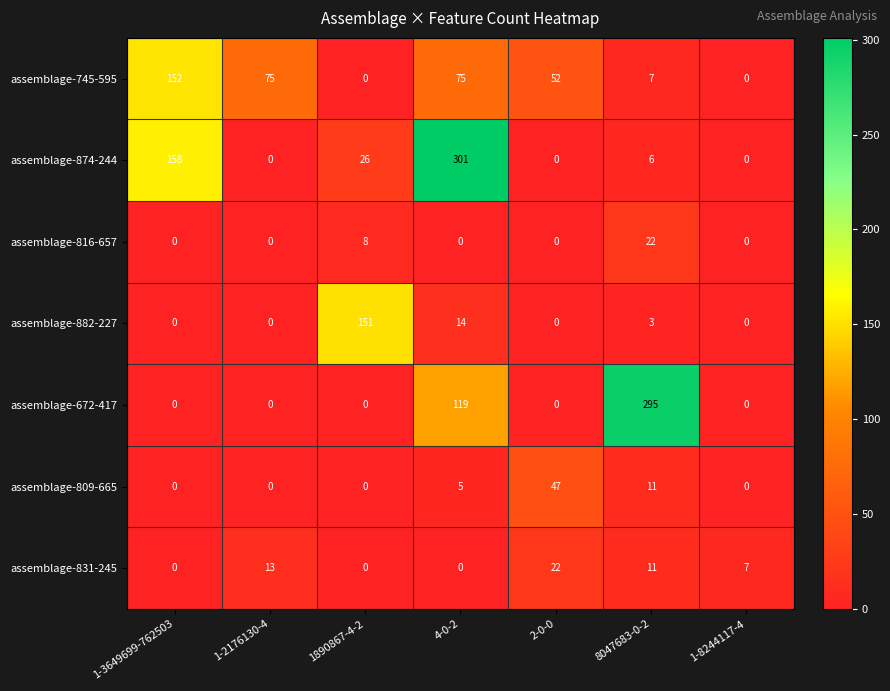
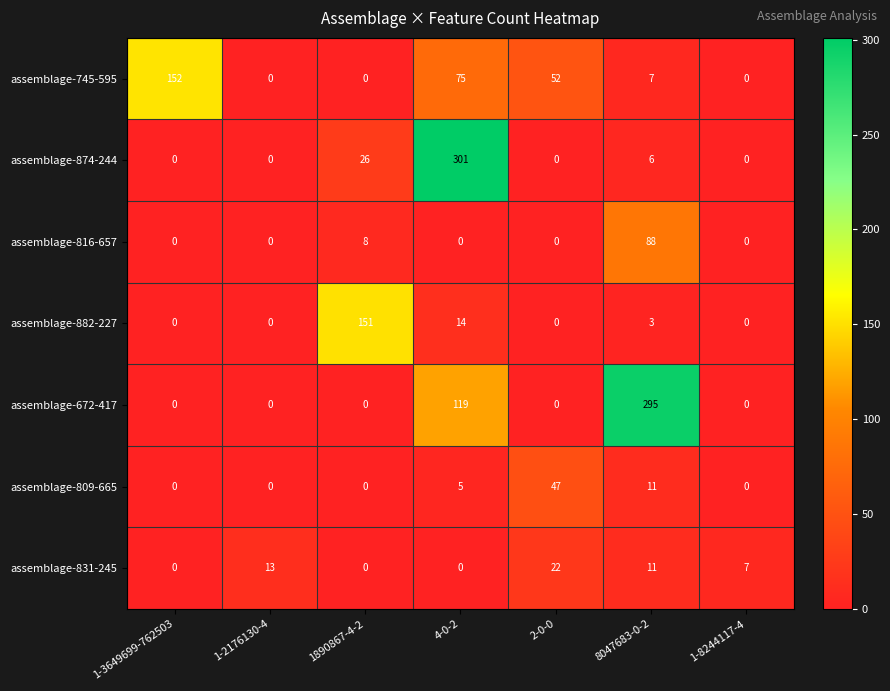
  {
    "assemblage-745-595": {
      "1-3649699-762503": 152,
-     "1-2176130-4": 75,
+     "1-2176130-4": 0,
      "1890867-4-2": 0,
      "4-0-2": 75,
      "2-0-0": 52,
      "8047683-0-2": 7,
      "1-8244117-4": 0
    },
    "assemblage-874-244": {
-     "1-3649699-762503": 158,
+     "1-3649699-762503": 0,
      "1-2176130-4": 0,
      "1890867-4-2": 26,
      "4-0-2": 301,
      "2-0-0": 0,
      "8047683-0-2": 6,
      "1-8244117-4": 0
    },
    "assemblage-816-657": {
      "1-3649699-762503": 0,
      "1-2176130-4": 0,
      "1890867-4-2": 8,
      "4-0-2": 0,
      "2-0-0": 0,
-     "8047683-0-2": 22,
+     "8047683-0-2": 88,
      "1-8244117-4": 0
    },
    "assemblage-882-227": {
      "1-3649699-762503": 0,
      "1-2176130-4": 0,
      "1890867-4-2": 151,
      "4-0-2": 14,
      "2-0-0": 0,
      "8047683-0-2": 3,
      "1-8244117-4": 0
    },
    "assemblage-672-417": {
      "1-3649699-762503": 0,
      "1-2176130-4": 0,
      "1890867-4-2": 0,
      "4-0-2": 119,
      "2-0-0": 0,
      "8047683-0-2": 295,
      "1-8244117-4": 0
    },
    "assemblage-809-665": {
      "1-3649699-762503": 0,
      "1-2176130-4": 0,
      "1890867-4-2": 0,
      "4-0-2": 5,
      "2-0-0": 47,
      "8047683-0-2": 11,
      "1-8244117-4": 0
    },
    "assemblage-831-245": {
      "1-3649699-762503": 0,
      "1-2176130-4": 13,
      "1890867-4-2": 0,
      "4-0-2": 0,
      "2-0-0": 22,
      "8047683-0-2": 11,
      "1-8244117-4": 7
    }
  }
